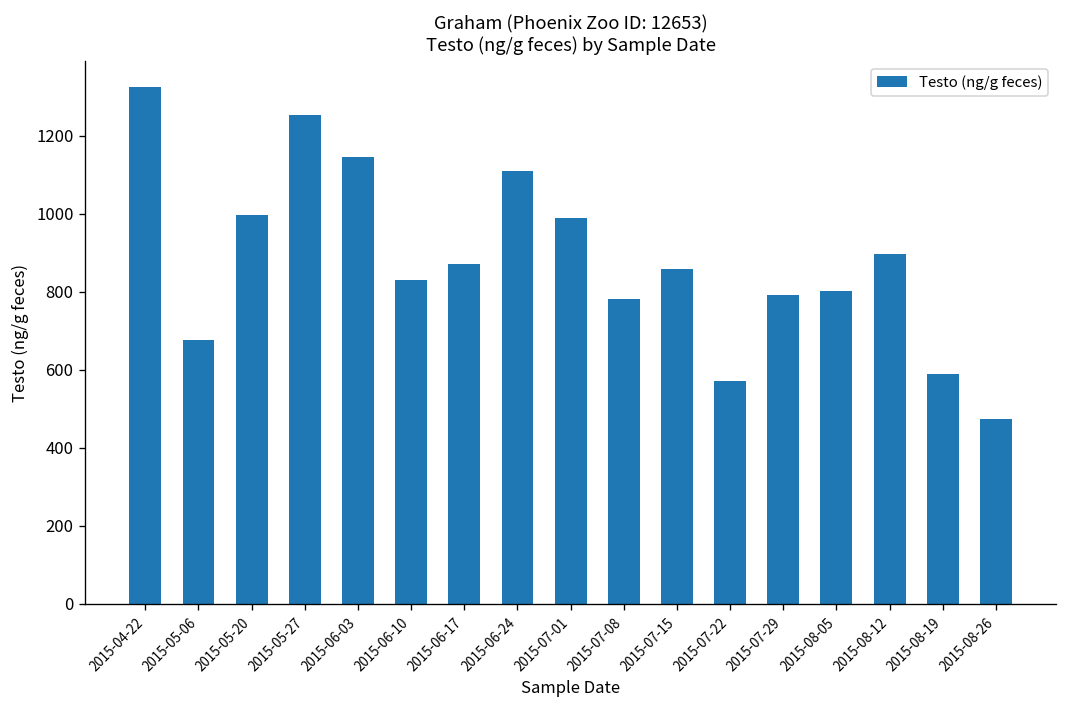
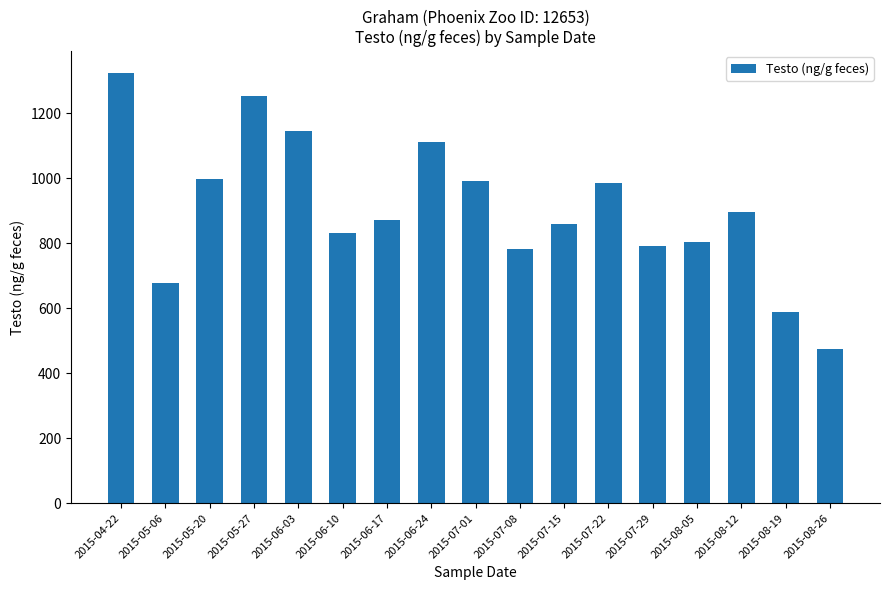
  {
    "2015-04-22": 1320,
    "2015-05-06": 680,
    "2015-05-20": 1000,
    "2015-05-27": 1250,
    "2015-06-03": 1150,
    "2015-06-10": 830,
    "2015-06-17": 870,
    "2015-06-24": 1110,
    "2015-07-01": 990,
    "2015-07-08": 780,
    "2015-07-15": 860,
-   "2015-07-22": 570,
+   "2015-07-22": 990,
    "2015-07-29": 790,
    "2015-08-05": 800,
    "2015-08-12": 900,
    "2015-08-19": 590,
    "2015-08-26": 470
  }
